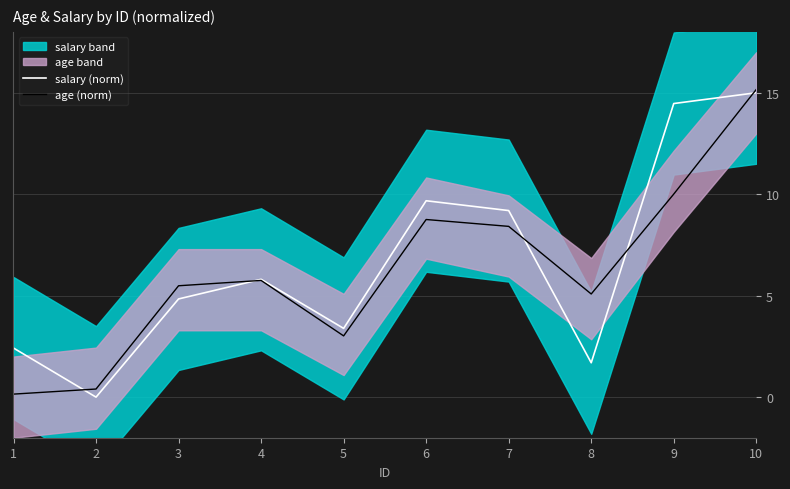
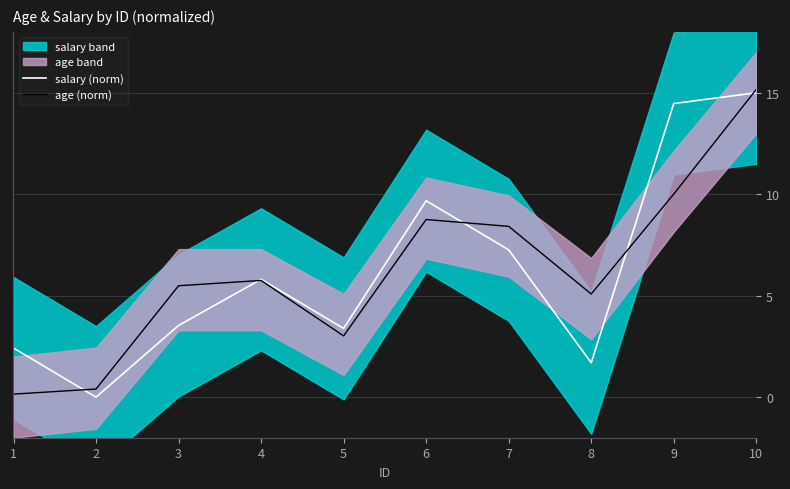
  {
    "salary (norm)": {
      "1": 2.4,
      "2": 0.0,
-     "3": 4.8,
+     "3": 3.5,
      "5": 3.4,
      "6": 9.7,
-     "7": 9.2,
+     "7": 7.3,
      "8": 1.7,
      "9": 14.5,
      "10": 15.0
    },
    "age (norm)": {
      "1": 0.1,
      "2": 0.4,
      "3": 5.5,
      "5": 3.0,
      "6": 8.8,
      "7": 8.4,
      "9": 10.0,
      "10": 15.2
    }
  }
